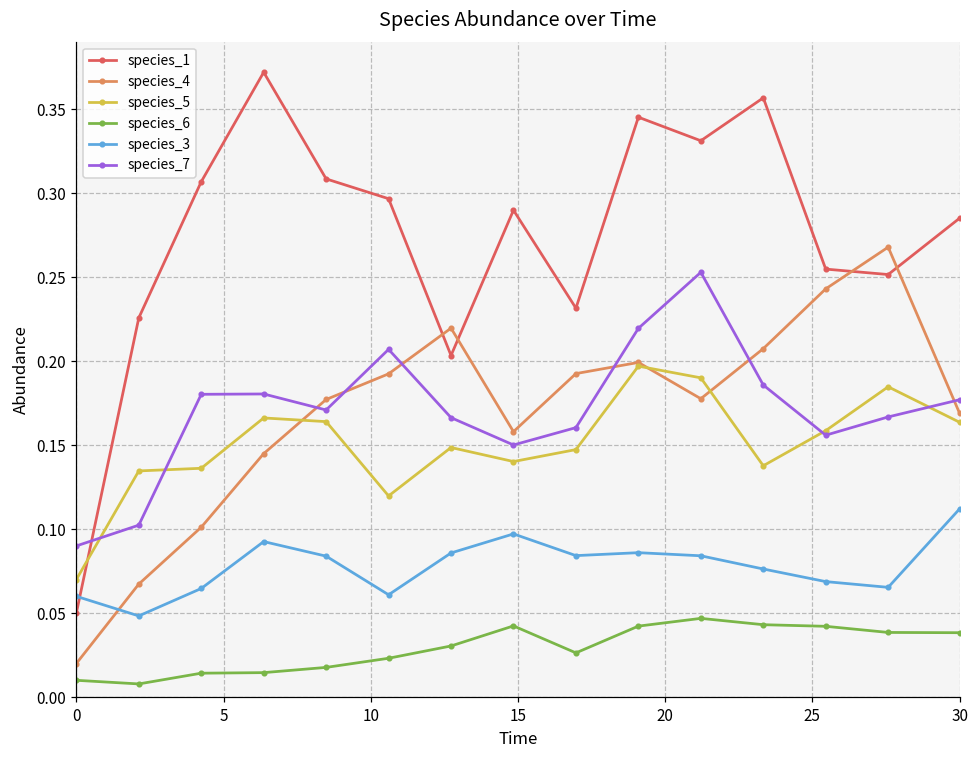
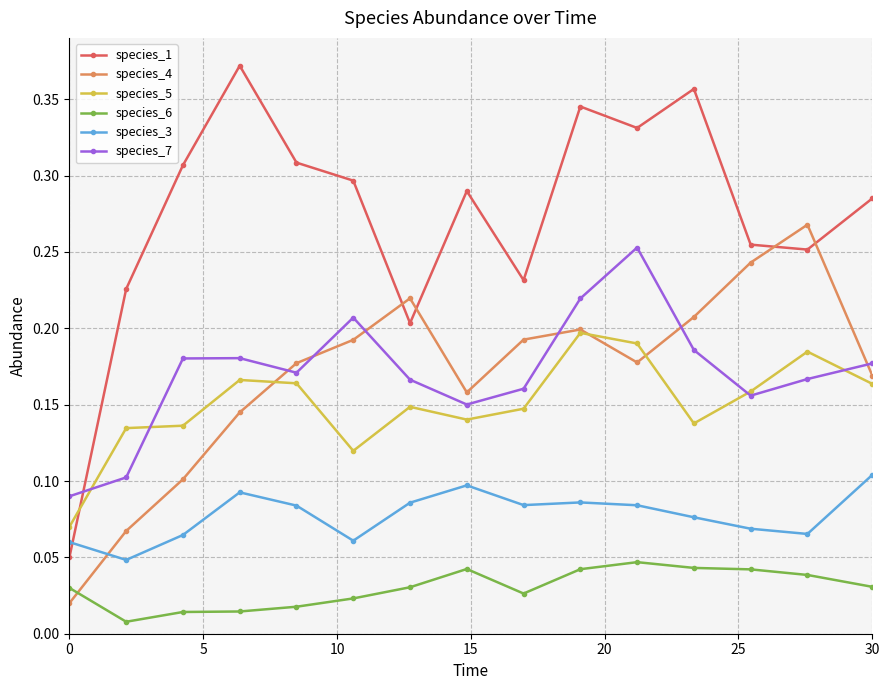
  {
    "species_5": {
      "0": 0.070,
      "30": 0.164
    },
    "species_6": {
-     "0": 0.01,
-     "30": 0.038
+     "0": 0.03,
+     "30": 0.031
    },
    "species_3": {
      "0": 0.060,
-     "30": 0.112
+     "30": 0.104
    },
    "species_7": {
      "0": 0.090,
      "30": 0.177
    }
  }
